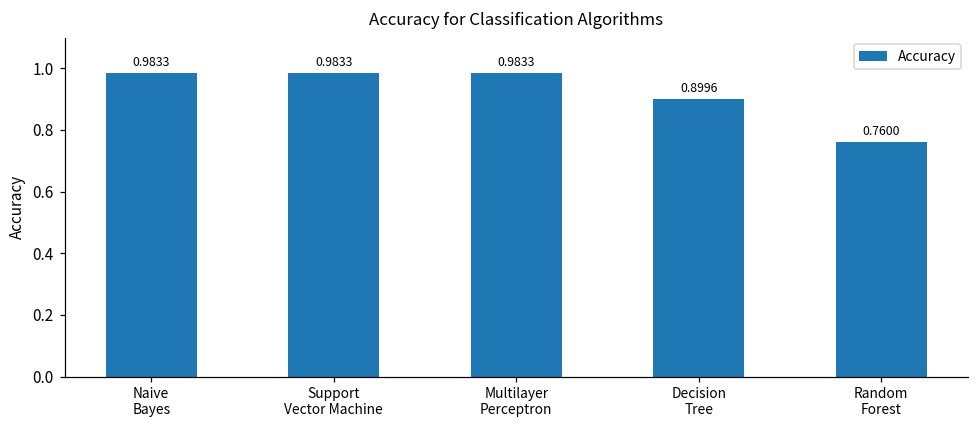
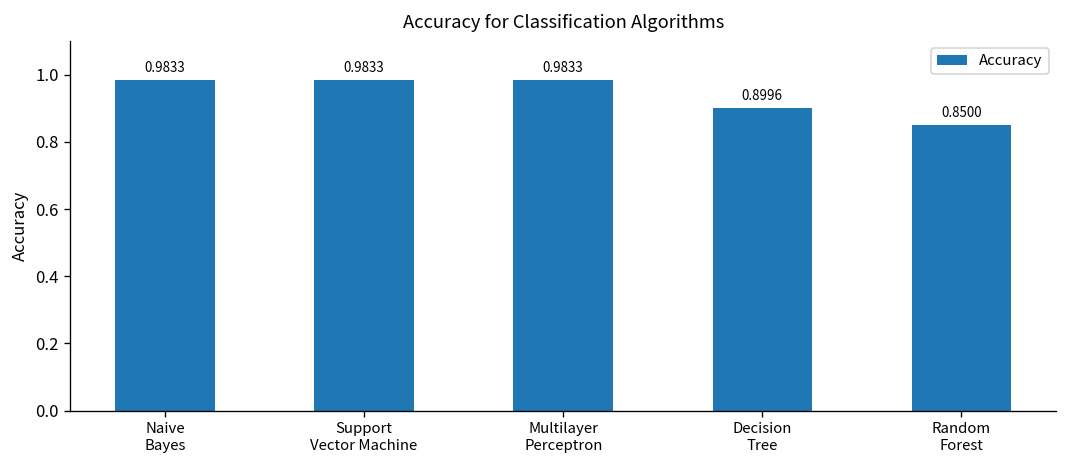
  {
    "Naive Bayes": 0.9833,
    "Support Vector Machine": 0.9833,
    "Multilayer Perceptron": 0.9833,
    "Decision Tree": 0.8996,
-   "Random Forest": 0.7600
+   "Random Forest": 0.8500
  }
